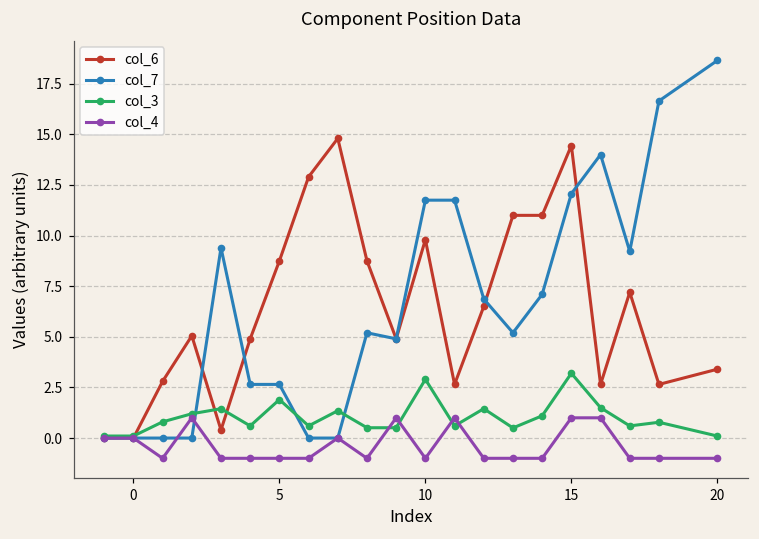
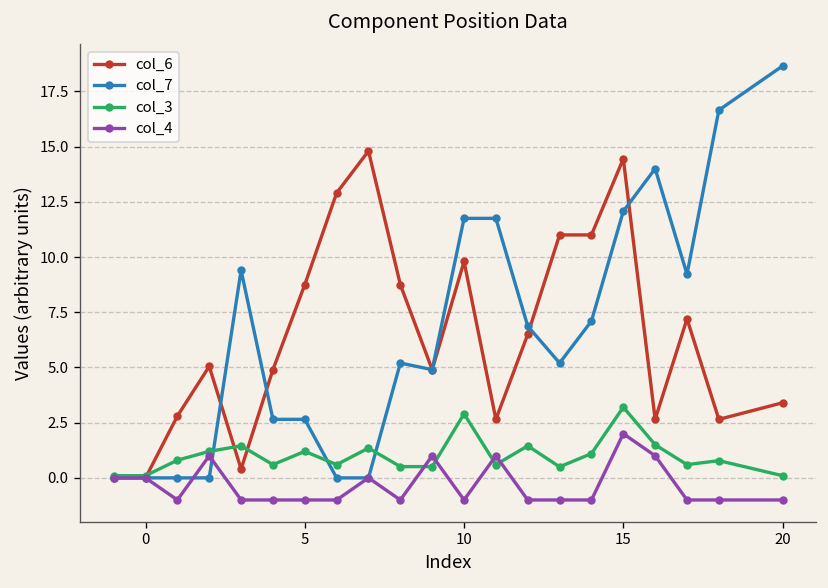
  {
    "col_6": {
      "5": 8.8,
      "10": 9.8,
      "15": 14.5,
      "20": 3.4
    },
    "col_7": {
      "5": 2.7,
      "10": 11.8,
      "15": 12.1,
      "20": 18.7
    },
    "col_3": {
-     "5": 1.9,
+     "5": 1.2,
      "10": 2.9,
      "15": 3.2,
      "20": 0.1
    },
    "col_4": {
      "5": -1,
      "10": -1,
-     "15": 1,
+     "15": 2,
      "20": -1
    }
  }
